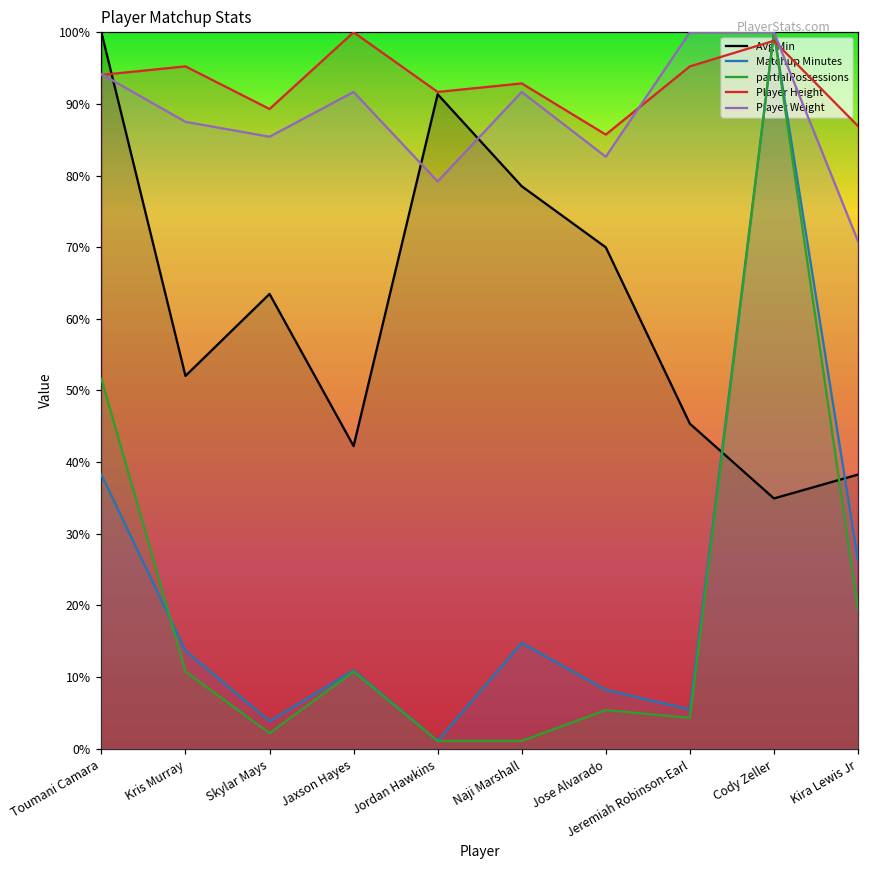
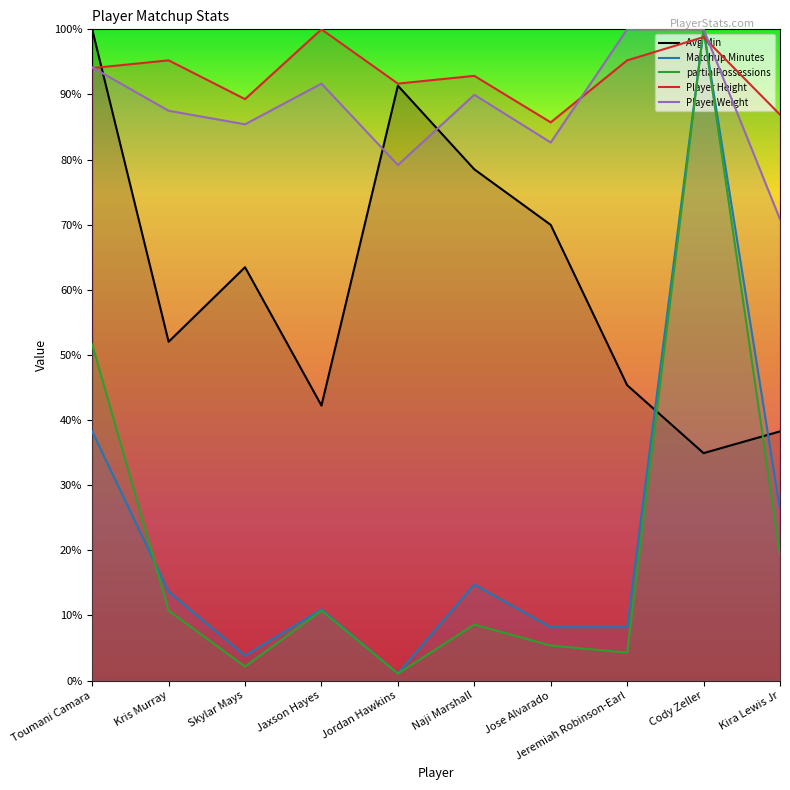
  {
    "Avg Min": {
      "Toumani Camara": "100%",
      "Kris Murray": "52%",
      "Skylar Mays": "63%",
      "Jaxson Hayes": "42%",
      "Naji Marshall": "79%",
      "Jose Alvarado": "70%",
      "Jeremiah Robinson-Earl": "45%",
      "Cody Zeller": "35%",
      "Kira Lewis Jr": "38%"
    },
    "Matchup Minutes": {
      "Toumani Camara": "38%",
      "Kris Murray": "14%",
      "Skylar Mays": "4%",
      "Naji Marshall": "15%",
      "Jose Alvarado": "8%",
-     "Jeremiah Robinson-Earl": "5%",
+     "Jeremiah Robinson-Earl": "8%",
      "Kira Lewis Jr": "26%"
    },
    "partialPossessions": {
      "Toumani Camara": "52%",
      "Kris Murray": "11%",
      "Skylar Mays": "2%",
-     "Naji Marshall": "1%",
+     "Naji Marshall": "9%",
      "Jose Alvarado": "5%",
      "Jeremiah Robinson-Earl": "4%",
      "Kira Lewis Jr": "19%"
    },
    "Player Height": {
      "Kris Murray": "95%",
      "Skylar Mays": "89%",
      "Jaxson Hayes": "100%",
      "Naji Marshall": "93%",
      "Jose Alvarado": "86%",
      "Jeremiah Robinson-Earl": "95%",
      "Kira Lewis Jr": "87%"
    },
    "Player Weight": {
      "Kris Murray": "88%",
      "Skylar Mays": "85%",
      "Jaxson Hayes": "92%",
      "Jordan Hawkins": "79%",
-     "Naji Marshall": "92%",
+     "Naji Marshall": "90%",
      "Jose Alvarado": "83%",
      "Jeremiah Robinson-Earl": "100%",
      "Kira Lewis Jr": "71%"
    }
  }
